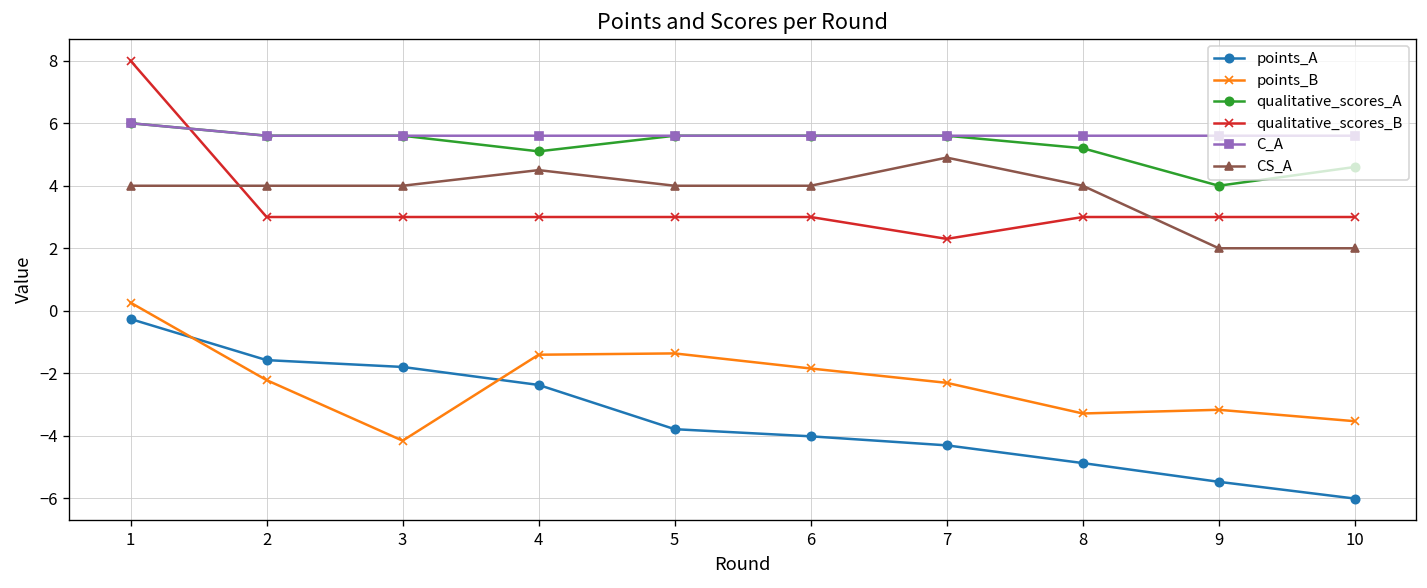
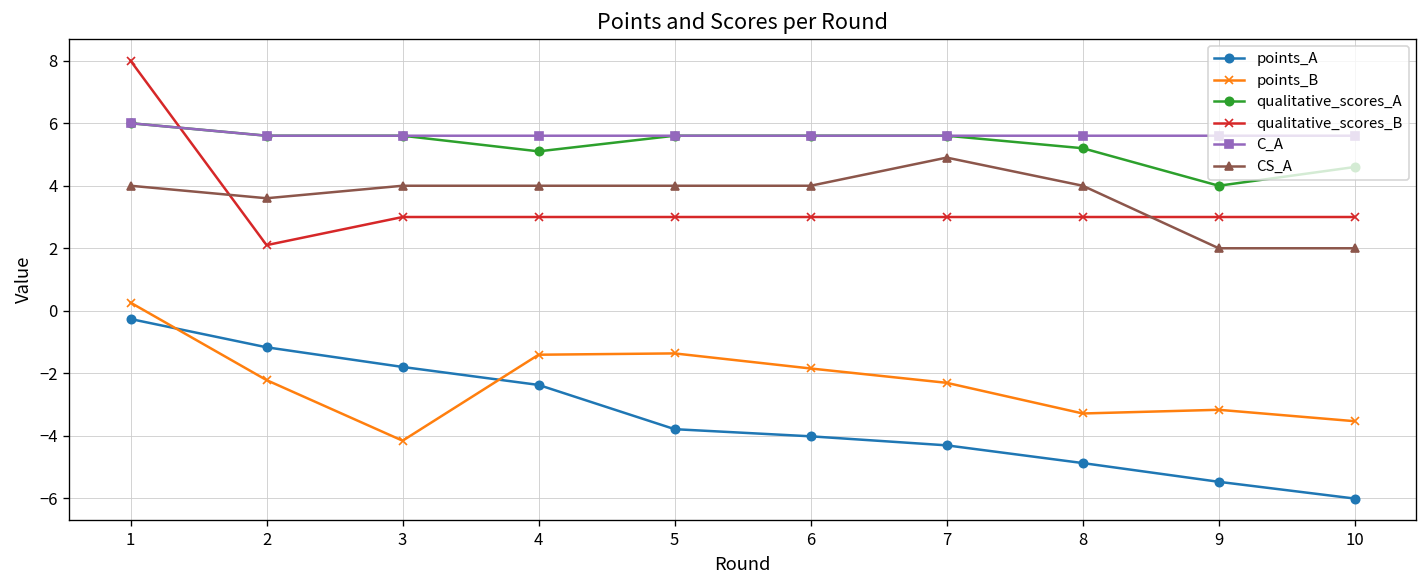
  {
    "points_A": {
      "1": -0.3,
-     "2": -1.6,
+     "2": -1.2,
      "3": -1.8,
      "4": -2.4,
      "5": -3.8,
      "6": -4.0,
      "7": -4.3,
      "8": -4.9,
      "9": -5.5,
      "10": -6.0
    },
    "points_B": {
      "1": 0.3,
      "2": -2.2,
      "3": -4.2,
      "4": -1.4,
      "5": -1.4,
      "6": -1.8,
      "7": -2.3,
      "8": -3.3,
      "9": -3.2,
      "10": -3.5
    },
    "qualitative_scores_A": {
      "4": 5.1,
      "8": 5.2
    },
    "qualitative_scores_B": {
      "1": 8.0,
-     "2": 3.0,
+     "2": 2.1,
      "3": 3.0,
      "4": 3.0,
      "5": 3.0,
      "6": 3.0,
-     "7": 2.3,
+     "7": 3.0,
      "8": 3.0,
      "9": 3.0,
      "10": 3.0
    },
    "C_A": {
      "4": 5.6,
      "8": 5.6
    },
    "CS_A": {
      "1": 4.0,
-     "2": 4.0,
+     "2": 3.6,
      "3": 4.0,
-     "4": 4.5,
+     "4": 4.0,
      "5": 4.0,
      "6": 4.0,
      "7": 4.9,
      "8": 4.0,
      "9": 2.0,
      "10": 2.0
    }
  }
